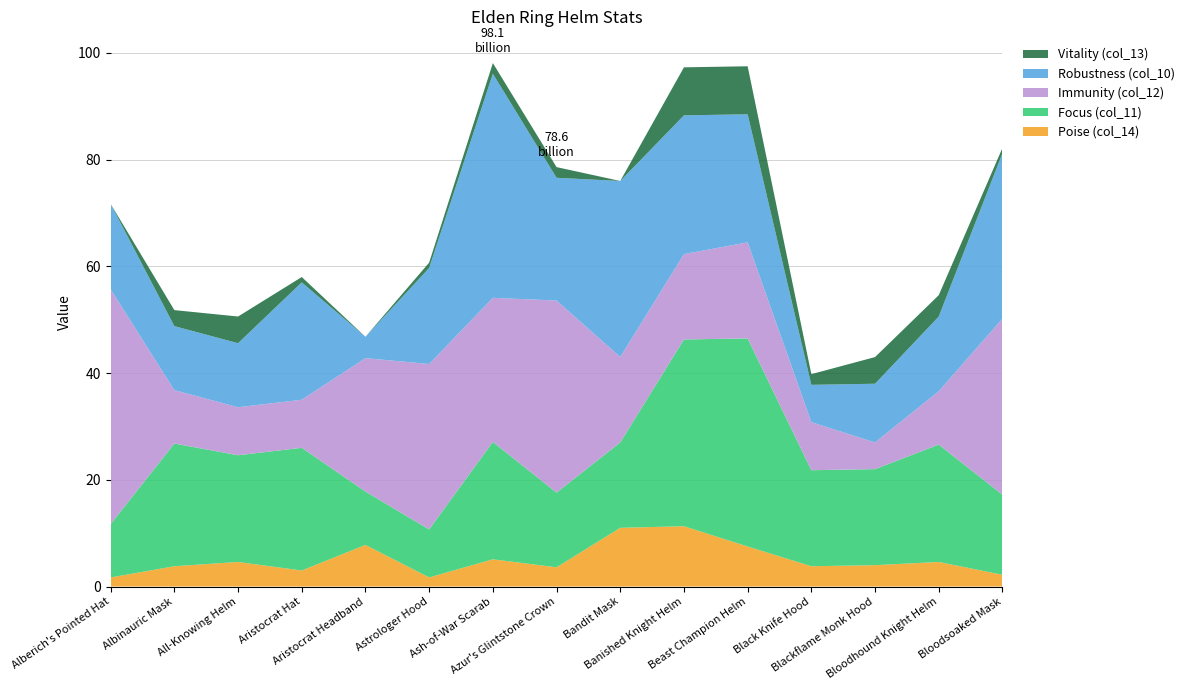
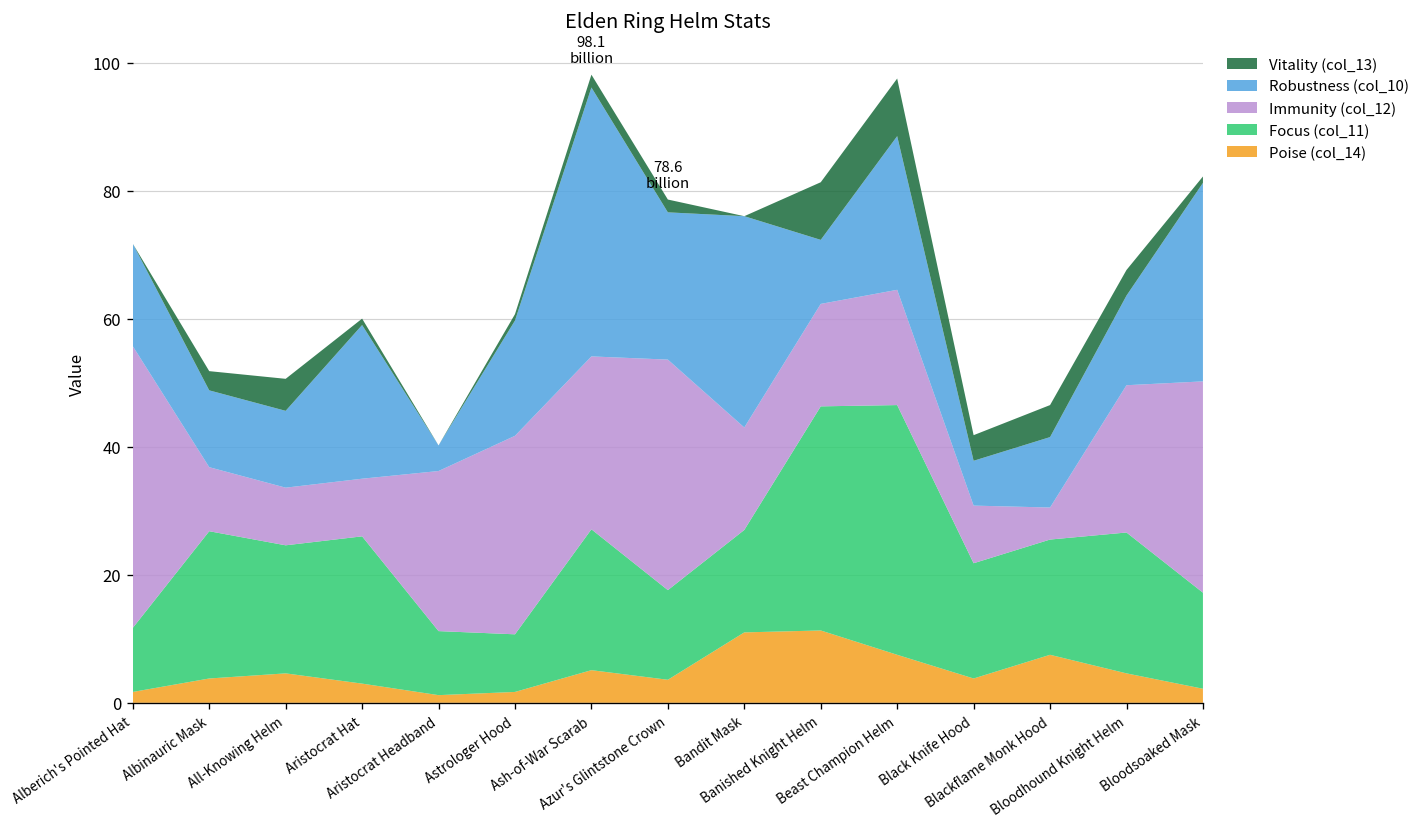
  {
    "Poise (col_14)": {
      "Alberich's Pointed Hat": 2,
      "Albinauric Mask": 4,
      "All-Knowing Helm": 5,
      "Aristocrat Hat": 3,
-     "Aristocrat Headband": 8,
+     "Aristocrat Headband": 1,
      "Astrologer Hood": 2,
      "Ash-of-War Scarab": 5,
      "Azur's Glintstone Crown": 4,
      "Bandit Mask": 11,
      "Banished Knight Helm": 11,
      "Beast Champion Helm": 8,
      "Black Knife Hood": 4,
-     "Blackflame Monk Hood": 4,
+     "Blackflame Monk Hood": 8,
      "Bloodhound Knight Helm": 5,
      "Bloodsoaked Mask": 2
    },
    "Focus (col_11)": {
      "Alberich's Pointed Hat": 10,
      "Albinauric Mask": 23,
      "All-Knowing Helm": 20,
      "Aristocrat Hat": 23,
      "Aristocrat Headband": 10,
      "Astrologer Hood": 9,
      "Ash-of-War Scarab": 22,
      "Azur's Glintstone Crown": 14,
      "Bandit Mask": 16,
      "Banished Knight Helm": 35,
      "Beast Champion Helm": 39,
      "Black Knife Hood": 18,
      "Blackflame Monk Hood": 18,
      "Bloodhound Knight Helm": 22,
      "Bloodsoaked Mask": 15
    },
    "Immunity (col_12)": {
      "Alberich's Pointed Hat": 44,
      "Albinauric Mask": 10,
      "All-Knowing Helm": 9,
      "Aristocrat Hat": 9,
      "Aristocrat Headband": 25,
      "Astrologer Hood": 31,
      "Ash-of-War Scarab": 27,
      "Azur's Glintstone Crown": 36,
      "Bandit Mask": 16,
      "Banished Knight Helm": 16,
      "Beast Champion Helm": 18,
      "Black Knife Hood": 9,
      "Blackflame Monk Hood": 5,
-     "Bloodhound Knight Helm": 10,
+     "Bloodhound Knight Helm": 23,
      "Bloodsoaked Mask": 33
    },
    "Robustness (col_10)": {
      "Albinauric Mask": 12,
      "All-Knowing Helm": 12,
-     "Aristocrat Hat": 22,
+     "Aristocrat Hat": 24,
      "Astrologer Hood": 18,
      "Ash-of-War Scarab": 42,
      "Azur's Glintstone Crown": 23,
-     "Banished Knight Helm": 26,
+     "Banished Knight Helm": 10,
      "Beast Champion Helm": 24,
      "Black Knife Hood": 7,
      "Blackflame Monk Hood": 11,
      "Bloodhound Knight Helm": 14,
      "Bloodsoaked Mask": 31
    },
    "Vitality (col_13)": {
      "Albinauric Mask": 3,
      "All-Knowing Helm": 5,
      "Aristocrat Hat": 1,
      "Astrologer Hood": 1,
      "Banished Knight Helm": 9,
      "Beast Champion Helm": 9,
-     "Black Knife Hood": 2,
+     "Black Knife Hood": 4,
      "Blackflame Monk Hood": 5,
      "Bloodhound Knight Helm": 4,
      "Bloodsoaked Mask": 1
    }
  }
